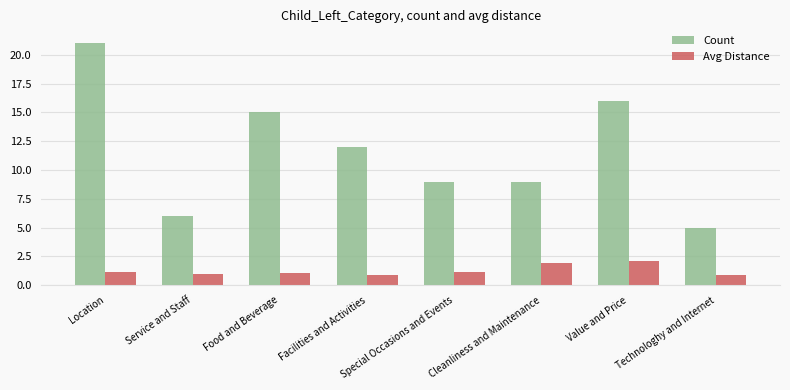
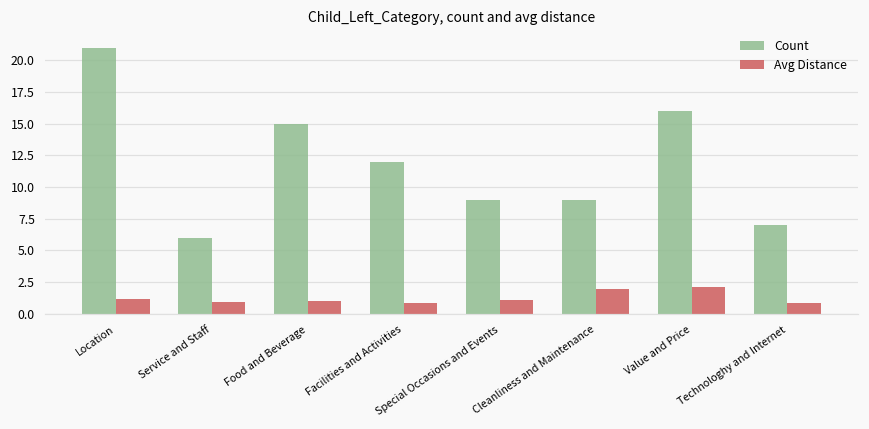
  {
    "Count": {
      "Location": 21,
      "Service and Staff": 6,
      "Food and Beverage": 15,
      "Facilities and Activities": 12,
      "Special Occasions and Events": 9,
      "Cleanliness and Maintenance": 9,
      "Value and Price": 16,
-     "Technologhy and Internet": 5
+     "Technologhy and Internet": 7
    },
    "Avg Distance": {
      "Location": 1,
      "Service and Staff": 1,
      "Food and Beverage": 1,
      "Facilities and Activities": 1,
      "Special Occasions and Events": 1,
      "Cleanliness and Maintenance": 2,
      "Value and Price": 2,
      "Technologhy and Internet": 1
    }
  }
